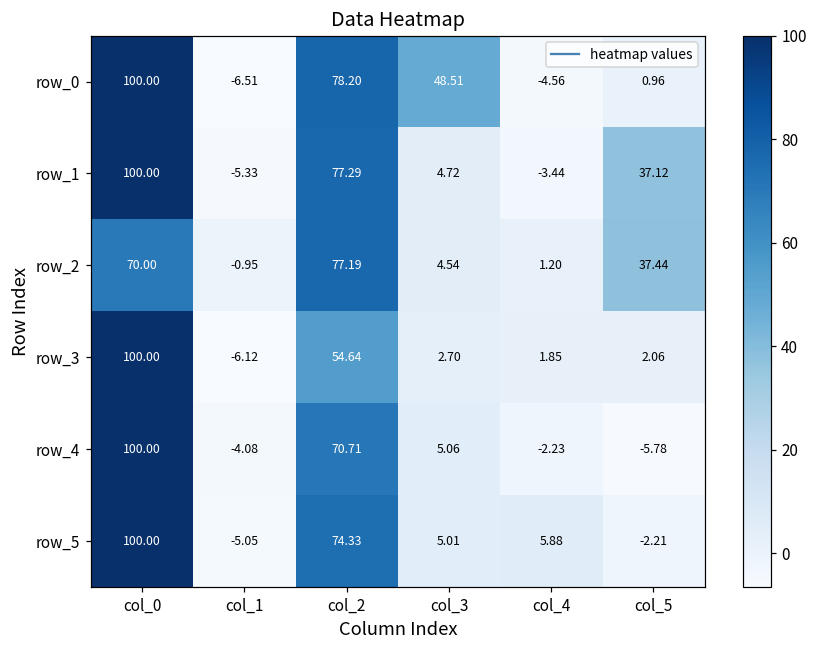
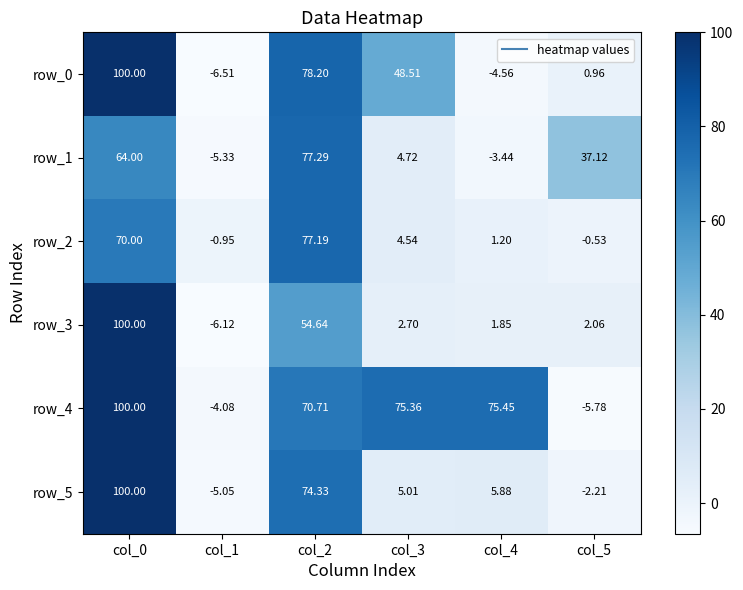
  {
    "row_0": {
      "col_0": 100.00,
      "col_1": -6.51,
      "col_2": 78.20,
      "col_3": 48.51,
      "col_4": -4.56,
      "col_5": 0.96
    },
    "row_1": {
-     "col_0": 100.00,
+     "col_0": 64.00,
      "col_1": -5.33,
      "col_2": 77.29,
      "col_3": 4.72,
      "col_4": -3.44,
      "col_5": 37.12
    },
    "row_2": {
      "col_0": 70.00,
      "col_1": -0.95,
      "col_2": 77.19,
      "col_3": 4.54,
      "col_4": 1.20,
-     "col_5": 37.44
+     "col_5": -0.53
    },
    "row_3": {
      "col_0": 100.00,
      "col_1": -6.12,
      "col_2": 54.64,
      "col_3": 2.70,
      "col_4": 1.85,
      "col_5": 2.06
    },
    "row_4": {
      "col_0": 100.00,
      "col_1": -4.08,
      "col_2": 70.71,
-     "col_3": 5.06,
-     "col_4": -2.23,
+     "col_3": 75.36,
+     "col_4": 75.45,
      "col_5": -5.78
    },
    "row_5": {
      "col_0": 100.00,
      "col_1": -5.05,
      "col_2": 74.33,
      "col_3": 5.01,
      "col_4": 5.88,
      "col_5": -2.21
    }
  }
